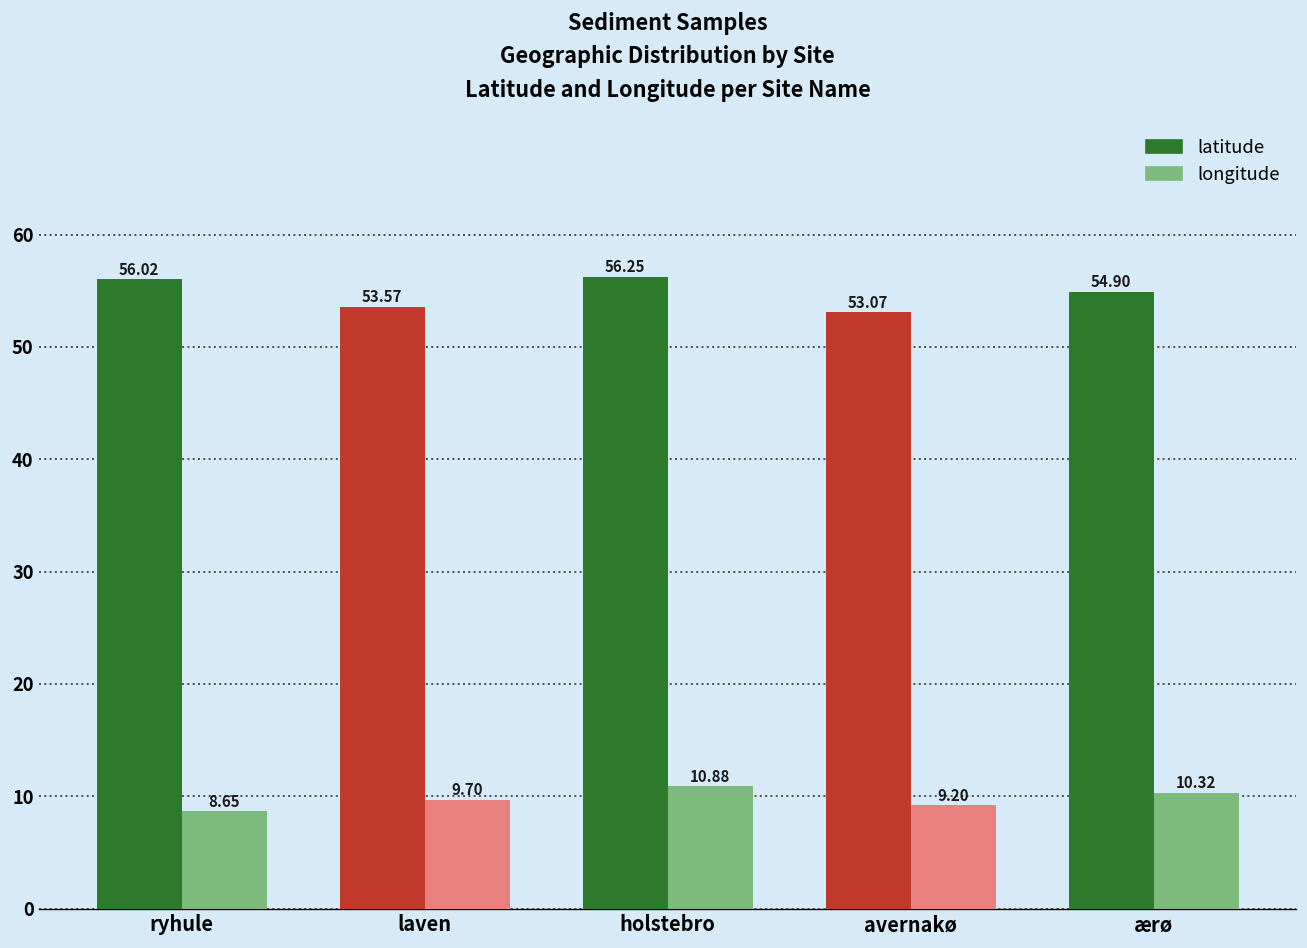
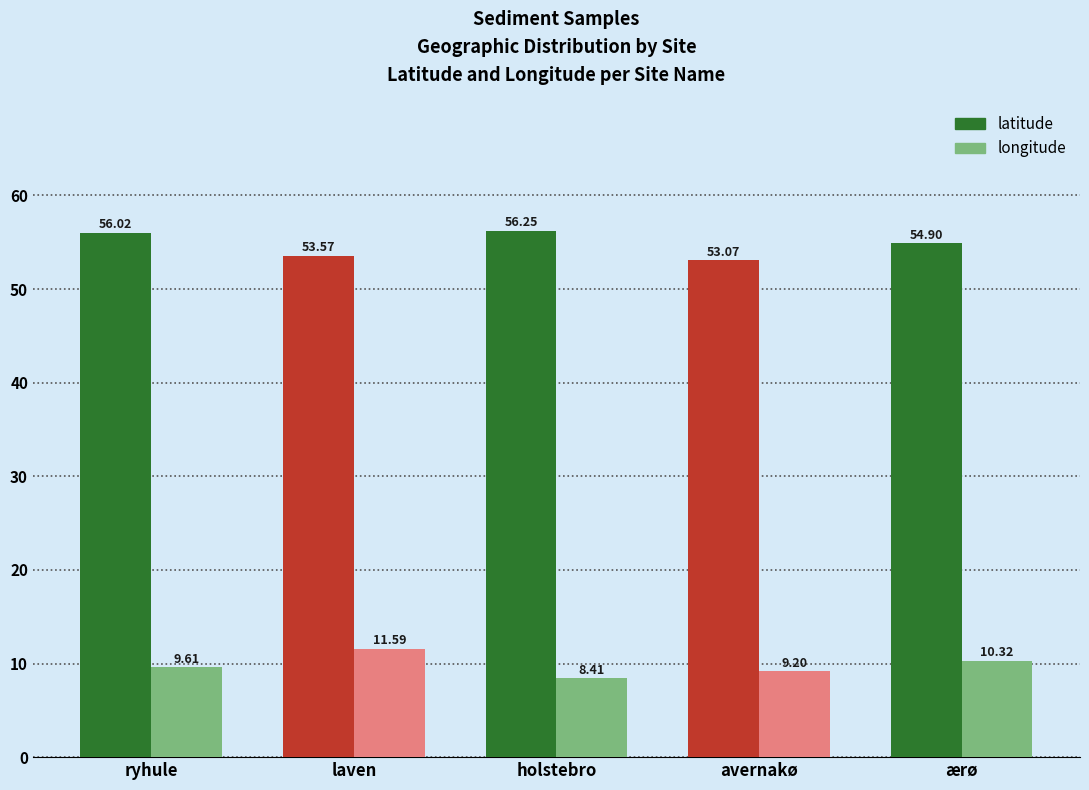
  {
    "latitude": {
      "ryhule": 56.02,
      "laven": 53.57,
      "holstebro": 56.25,
      "avernakø": 53.07,
      "ærø": 54.90
    },
    "longitude": {
-     "ryhule": 8.65,
-     "laven": 9.70,
-     "holstebro": 10.88,
+     "ryhule": 9.61,
+     "laven": 11.59,
+     "holstebro": 8.41,
      "avernakø": 9.20,
      "ærø": 10.32
    }
  }
